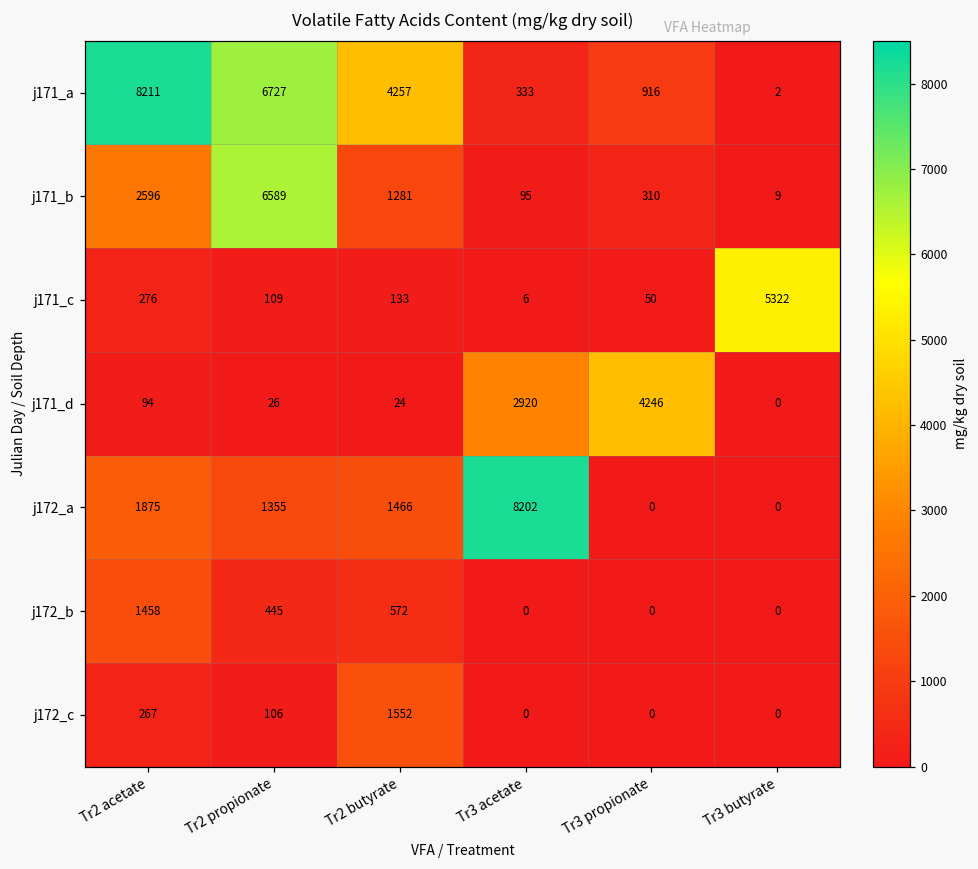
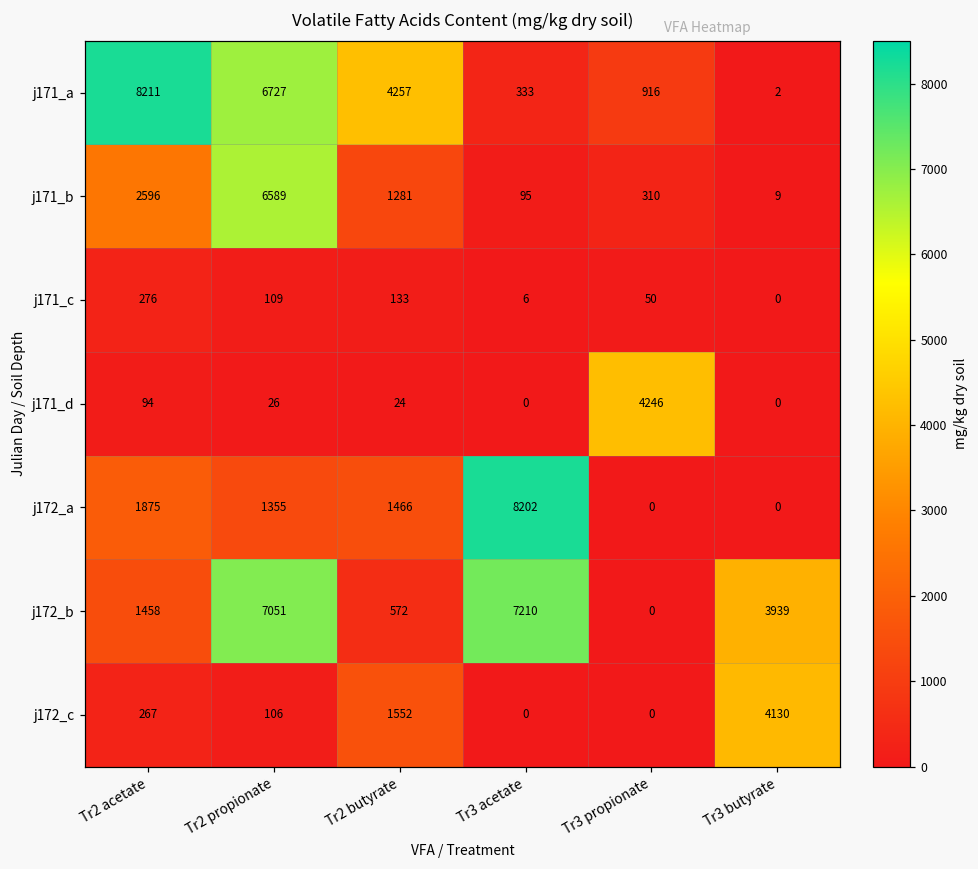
  {
    "j171_a": {
      "Tr2 acetate": 8211,
      "Tr2 propionate": 6727,
      "Tr2 butyrate": 4257,
      "Tr3 acetate": 333,
      "Tr3 propionate": 916,
      "Tr3 butyrate": 2
    },
    "j171_b": {
      "Tr2 acetate": 2596,
      "Tr2 propionate": 6589,
      "Tr2 butyrate": 1281,
      "Tr3 acetate": 95,
      "Tr3 propionate": 310,
      "Tr3 butyrate": 9
    },
    "j171_c": {
      "Tr2 acetate": 276,
      "Tr2 propionate": 109,
      "Tr2 butyrate": 133,
      "Tr3 acetate": 6,
      "Tr3 propionate": 50,
-     "Tr3 butyrate": 5322
+     "Tr3 butyrate": 0
    },
    "j171_d": {
      "Tr2 acetate": 94,
      "Tr2 propionate": 26,
      "Tr2 butyrate": 24,
-     "Tr3 acetate": 2920,
+     "Tr3 acetate": 0,
      "Tr3 propionate": 4246,
      "Tr3 butyrate": 0
    },
    "j172_a": {
      "Tr2 acetate": 1875,
      "Tr2 propionate": 1355,
      "Tr2 butyrate": 1466,
      "Tr3 acetate": 8202,
      "Tr3 propionate": 0,
      "Tr3 butyrate": 0
    },
    "j172_b": {
      "Tr2 acetate": 1458,
-     "Tr2 propionate": 445,
+     "Tr2 propionate": 7051,
      "Tr2 butyrate": 572,
-     "Tr3 acetate": 0,
+     "Tr3 acetate": 7210,
      "Tr3 propionate": 0,
-     "Tr3 butyrate": 0
+     "Tr3 butyrate": 3939
    },
    "j172_c": {
      "Tr2 acetate": 267,
      "Tr2 propionate": 106,
      "Tr2 butyrate": 1552,
      "Tr3 acetate": 0,
      "Tr3 propionate": 0,
-     "Tr3 butyrate": 0
+     "Tr3 butyrate": 4130
    }
  }
